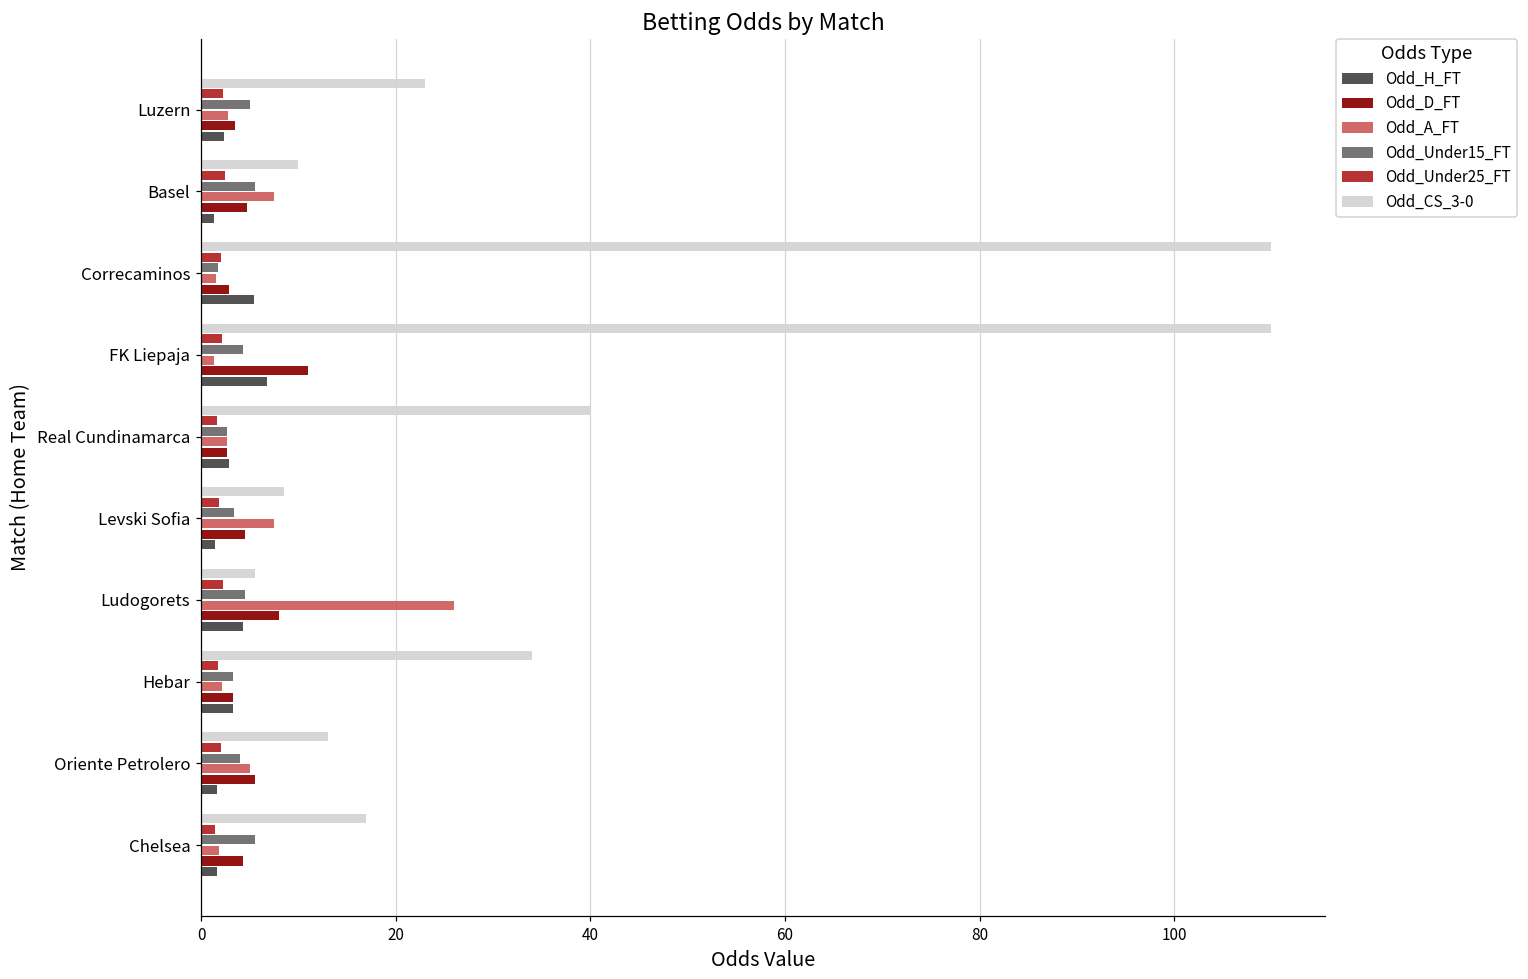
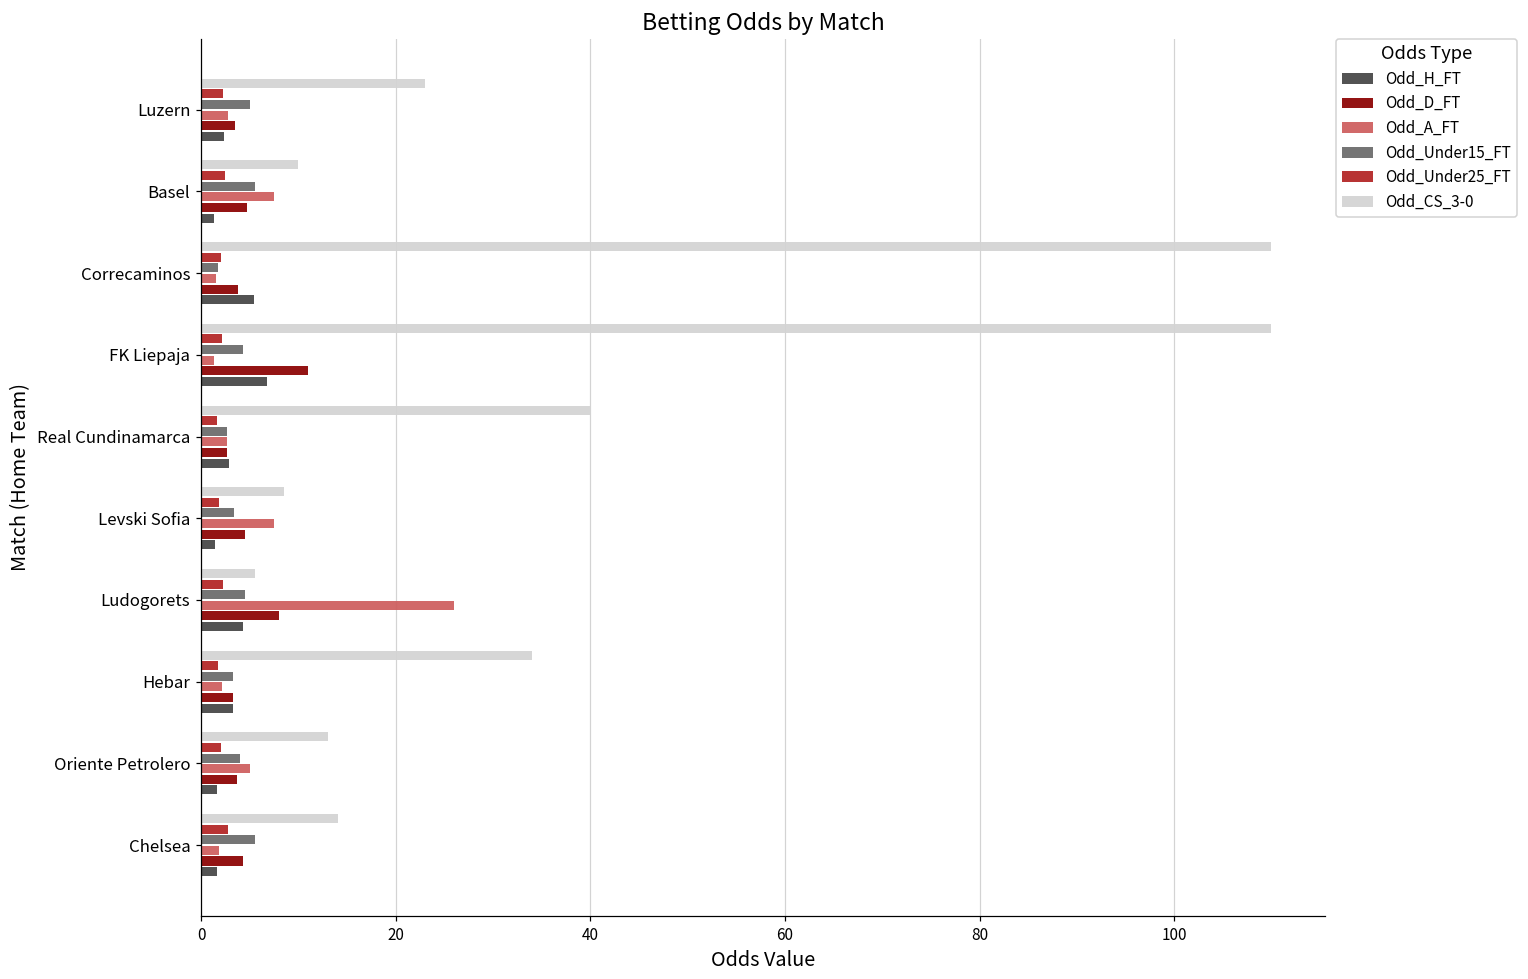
  {
    "Odd_H_FT": {
      "Luzern": 2,
      "Basel": 1,
      "Correcaminos": 5,
      "FK Liepaja": 7,
      "Real Cundinamarca": 3,
      "Levski Sofia": 1,
      "Ludogorets": 4,
      "Hebar": 3,
      "Oriente Petrolero": 2,
      "Chelsea": 2
    },
    "Odd_D_FT": {
      "Luzern": 4,
      "Basel": 5,
-     "Correcaminos": 3,
+     "Correcaminos": 4,
      "FK Liepaja": 11,
      "Real Cundinamarca": 3,
      "Levski Sofia": 5,
      "Ludogorets": 8,
      "Hebar": 3,
-     "Oriente Petrolero": 6,
+     "Oriente Petrolero": 4,
      "Chelsea": 4
    },
    "Odd_A_FT": {
      "Luzern": 3,
      "Basel": 8,
      "Correcaminos": 2,
      "FK Liepaja": 1,
      "Real Cundinamarca": 3,
      "Levski Sofia": 8,
      "Ludogorets": 26,
      "Hebar": 2,
      "Oriente Petrolero": 5,
      "Chelsea": 2
    },
    "Odd_Under15_FT": {
      "Luzern": 5,
      "Basel": 6,
      "Correcaminos": 2,
      "FK Liepaja": 4,
      "Real Cundinamarca": 3,
      "Levski Sofia": 3,
      "Ludogorets": 5,
      "Hebar": 3,
      "Oriente Petrolero": 4,
      "Chelsea": 6
    },
    "Odd_Under25_FT": {
      "Luzern": 2,
      "Basel": 3,
      "Correcaminos": 2,
      "FK Liepaja": 2,
      "Real Cundinamarca": 2,
      "Levski Sofia": 2,
      "Ludogorets": 2,
      "Hebar": 2,
      "Oriente Petrolero": 2,
-     "Chelsea": 1
+     "Chelsea": 3
    },
    "Odd_CS_3-0": {
      "Luzern": 23,
      "Basel": 10,
      "Correcaminos": 110,
      "FK Liepaja": 110,
      "Real Cundinamarca": 40,
      "Levski Sofia": 9,
      "Ludogorets": 6,
      "Hebar": 34,
      "Oriente Petrolero": 13,
-     "Chelsea": 17
+     "Chelsea": 14
    }
  }
